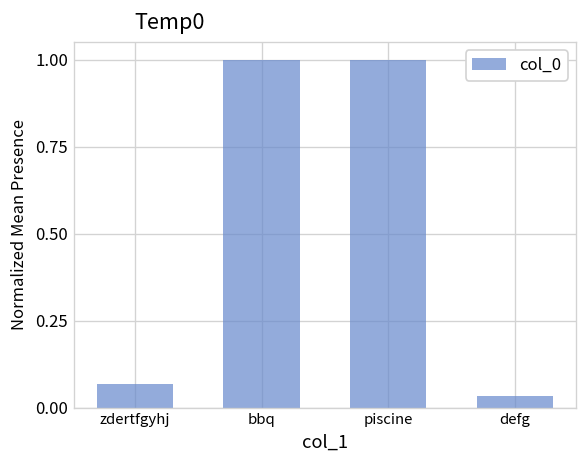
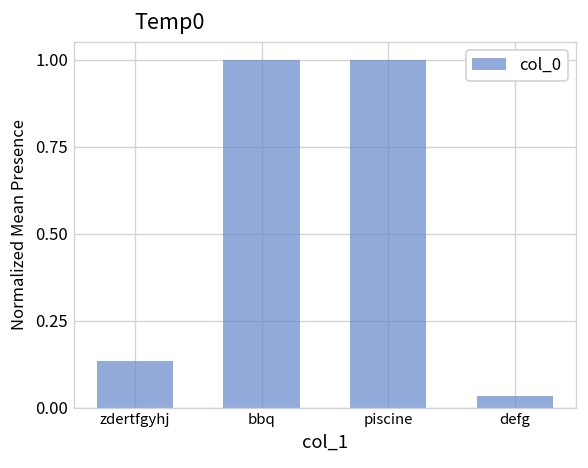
  {
-   "zdertfgyhj": 0.07,
+   "zdertfgyhj": 0.13,
    "bbq": 1.00,
    "piscine": 1.00,
    "defg": 0.03
  }
